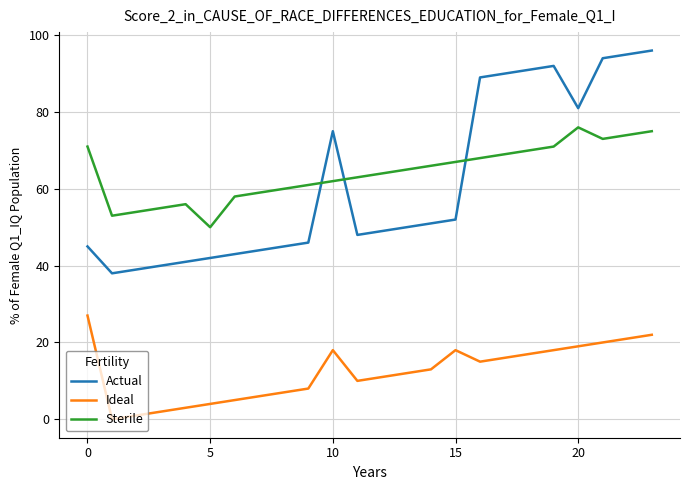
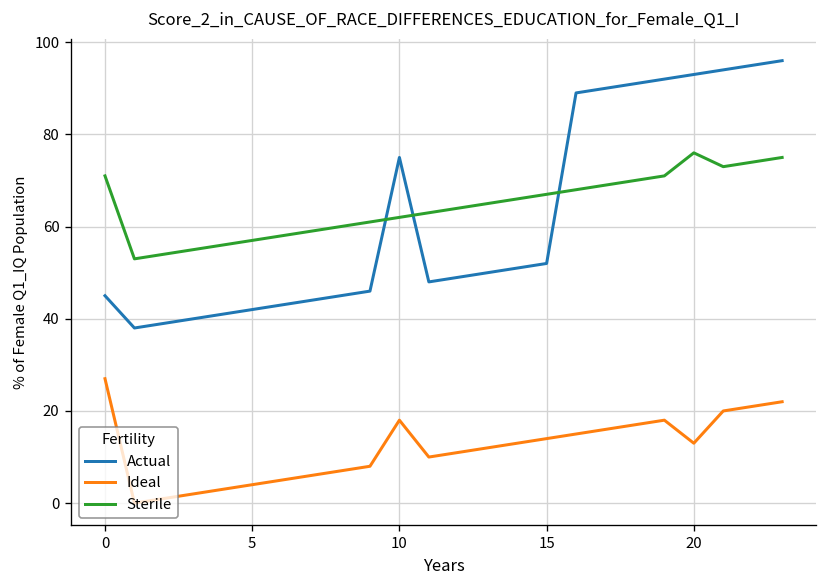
  {
    "Actual": {
      "0": 45,
      "5": 42,
      "10": 75,
      "15": 52,
-     "20": 81
+     "20": 93
    },
    "Ideal": {
      "0": 27,
      "5": 4,
      "10": 18,
-     "15": 18,
-     "20": 19
+     "15": 14,
+     "20": 13
    },
    "Sterile": {
      "0": 71,
-     "5": 50,
+     "5": 57,
      "10": 62,
      "15": 67,
      "20": 76
    }
  }
